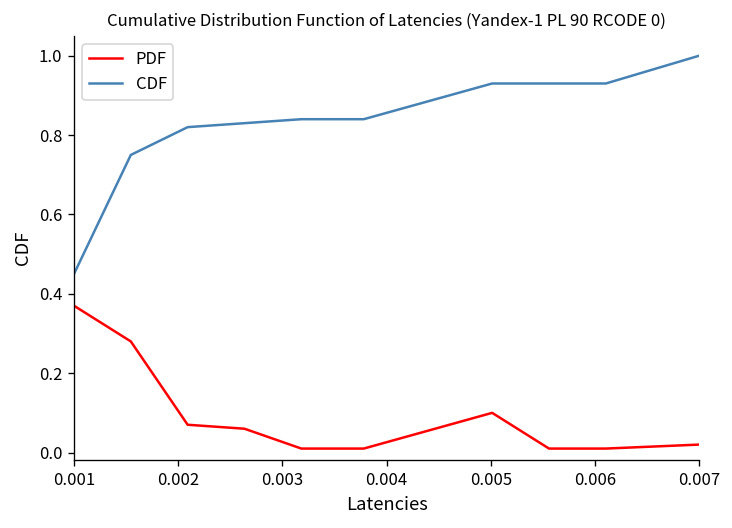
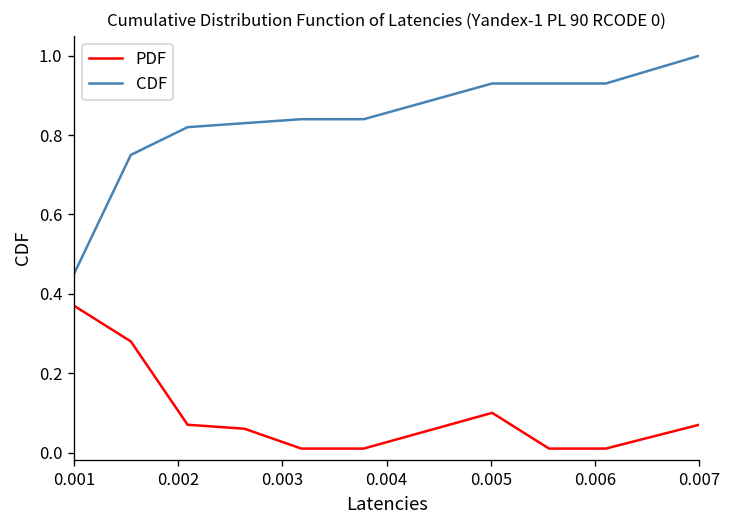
  {
    "PDF": {
      "0.001": 0.37,
-     "0.007": 0.02
+     "0.007": 0.07
    },
    "CDF": {
      "0.001": 0.45,
      "0.007": 1.00
    }
  }
